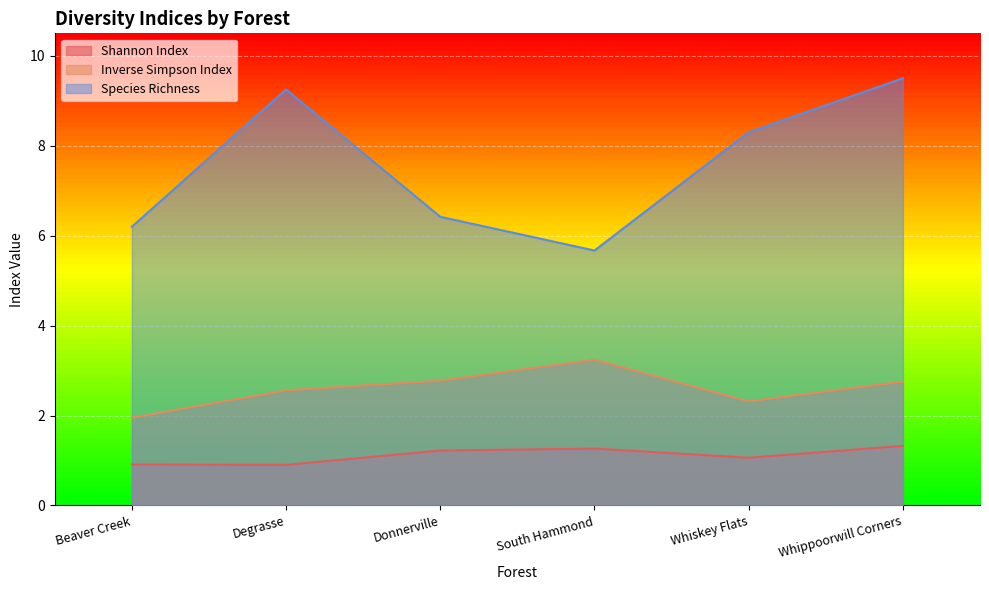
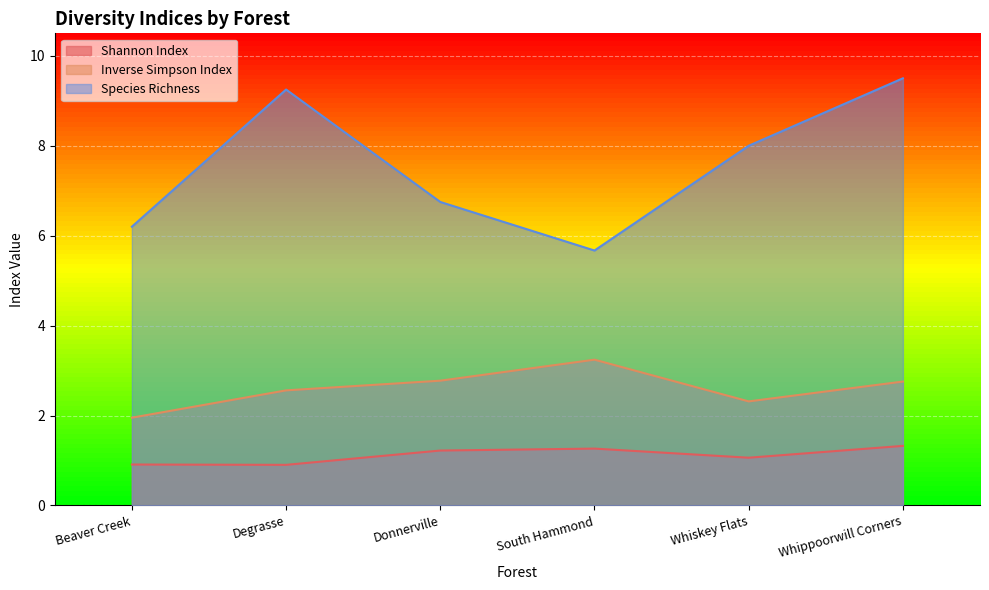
  {
    "Species Richness": {
      "Beaver Creek": 6.2,
      "Degrasse": 9.3,
-     "Donnerville": 6.4,
+     "Donnerville": 6.8,
      "South Hammond": 5.7,
-     "Whiskey Flats": 8.3,
+     "Whiskey Flats": 8.0,
      "Whippoorwill Corners": 9.5
    }
  }
